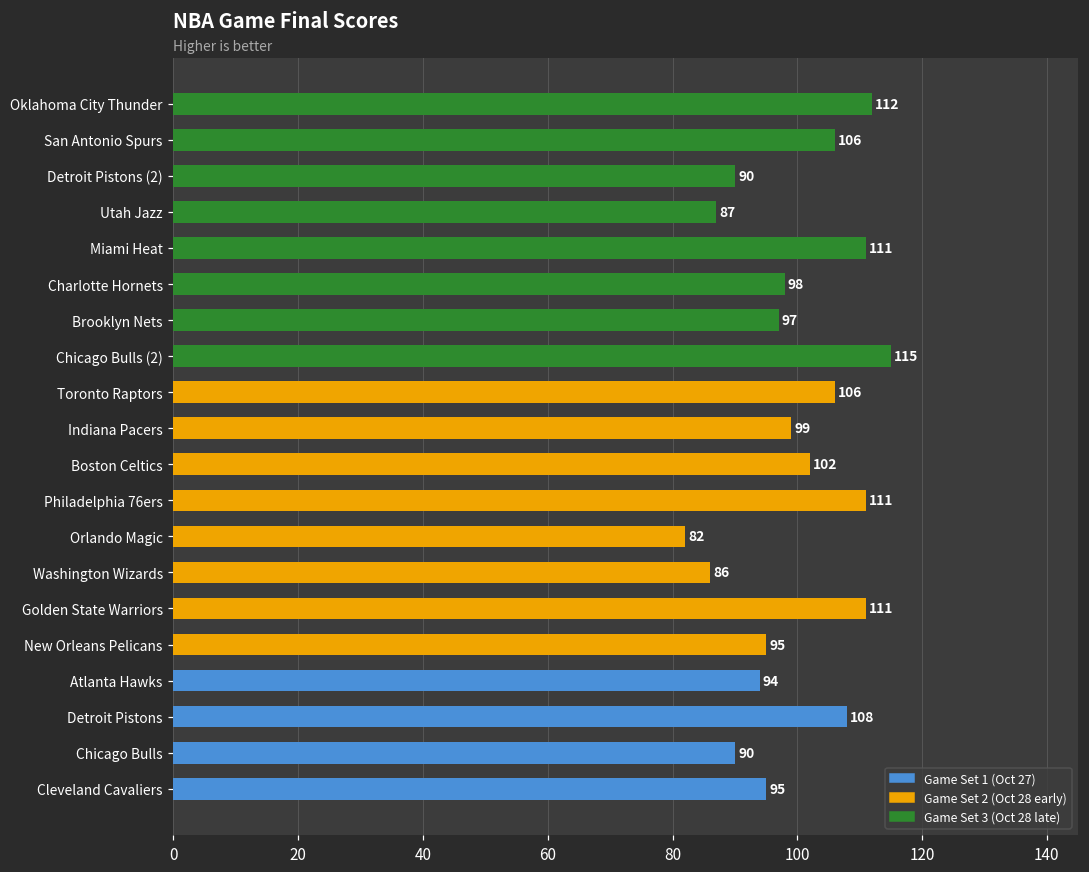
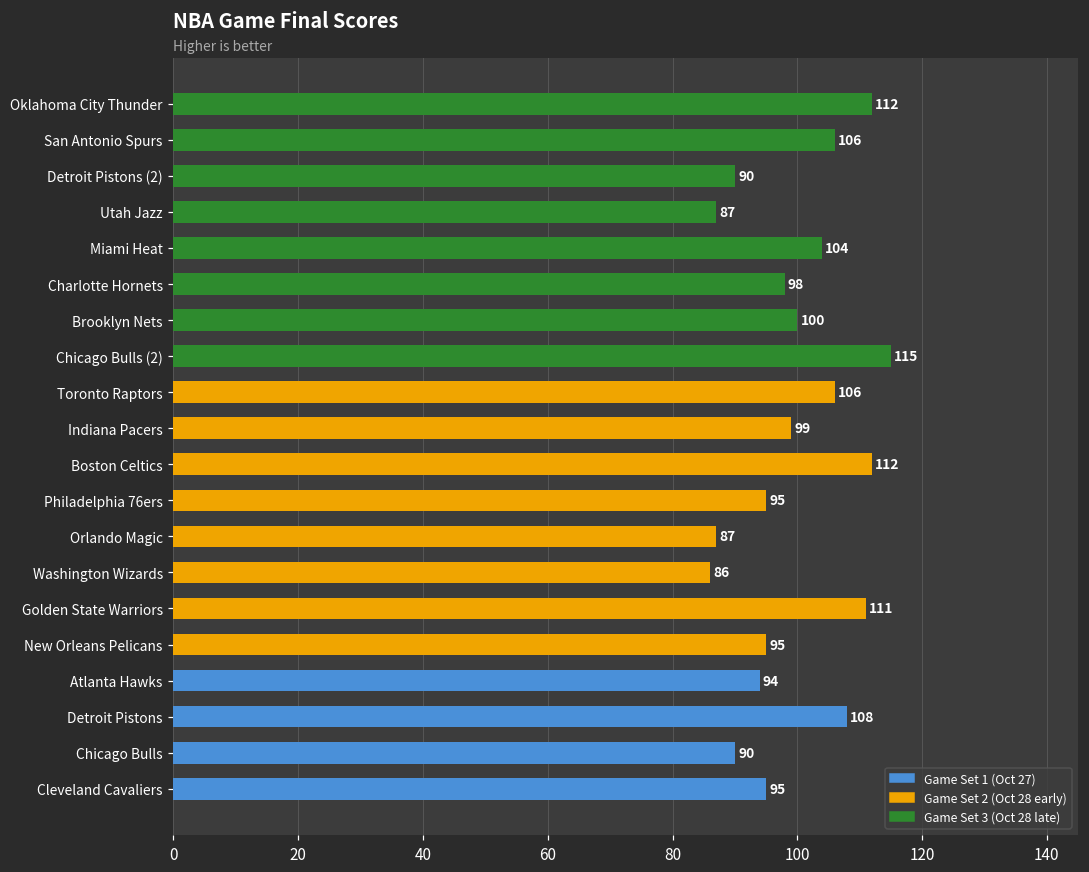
  {
    "Oklahoma City Thunder": 112,
    "San Antonio Spurs": 106,
    "Detroit Pistons (2)": 90,
    "Utah Jazz": 87,
-   "Miami Heat": 111,
+   "Miami Heat": 104,
    "Charlotte Hornets": 98,
-   "Brooklyn Nets": 97,
+   "Brooklyn Nets": 100,
    "Chicago Bulls (2)": 115,
    "Toronto Raptors": 106,
    "Indiana Pacers": 99,
-   "Boston Celtics": 102,
-   "Philadelphia 76ers": 111,
-   "Orlando Magic": 82,
+   "Boston Celtics": 112,
+   "Philadelphia 76ers": 95,
+   "Orlando Magic": 87,
    "Washington Wizards": 86,
    "Golden State Warriors": 111,
    "New Orleans Pelicans": 95,
    "Atlanta Hawks": 94,
    "Detroit Pistons": 108,
    "Chicago Bulls": 90,
    "Cleveland Cavaliers": 95
  }
